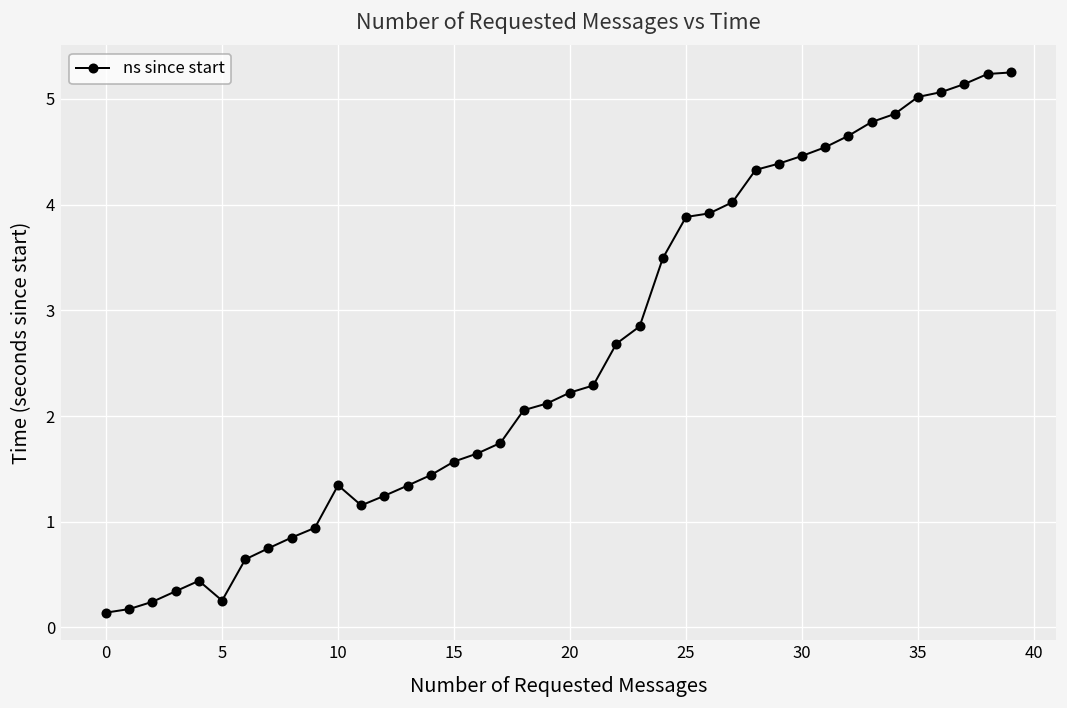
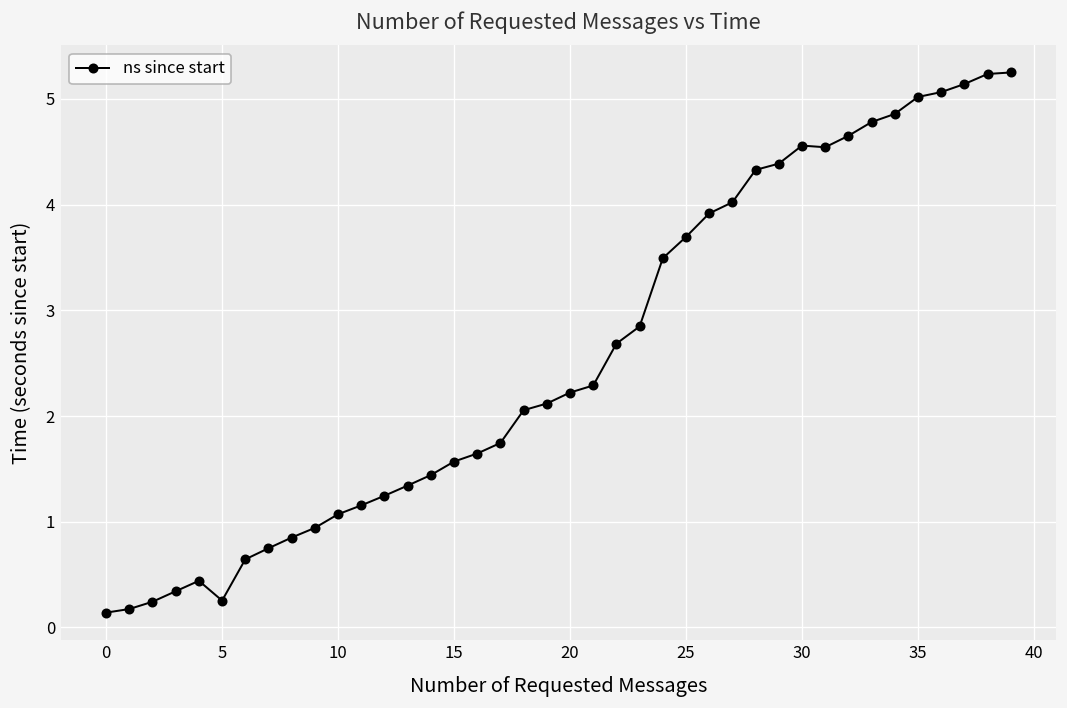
  {
    "0": 0.1,
    "5": 0.3,
-   "10": 1.3,
+   "10": 1.1,
    "15": 1.6,
    "20": 2.2,
-   "25": 3.9,
-   "30": 4.5,
+   "25": 3.7,
+   "30": 4.6,
    "35": 5.0
  }
